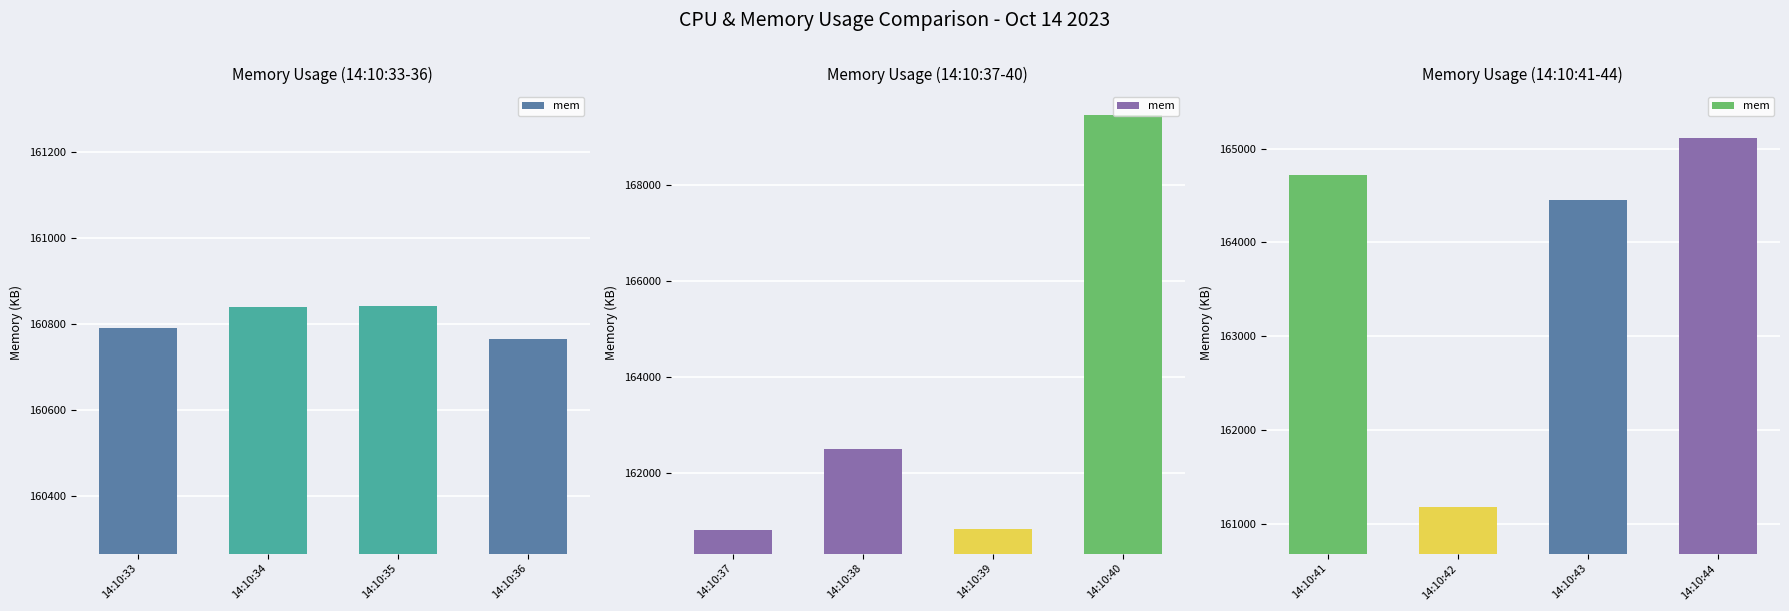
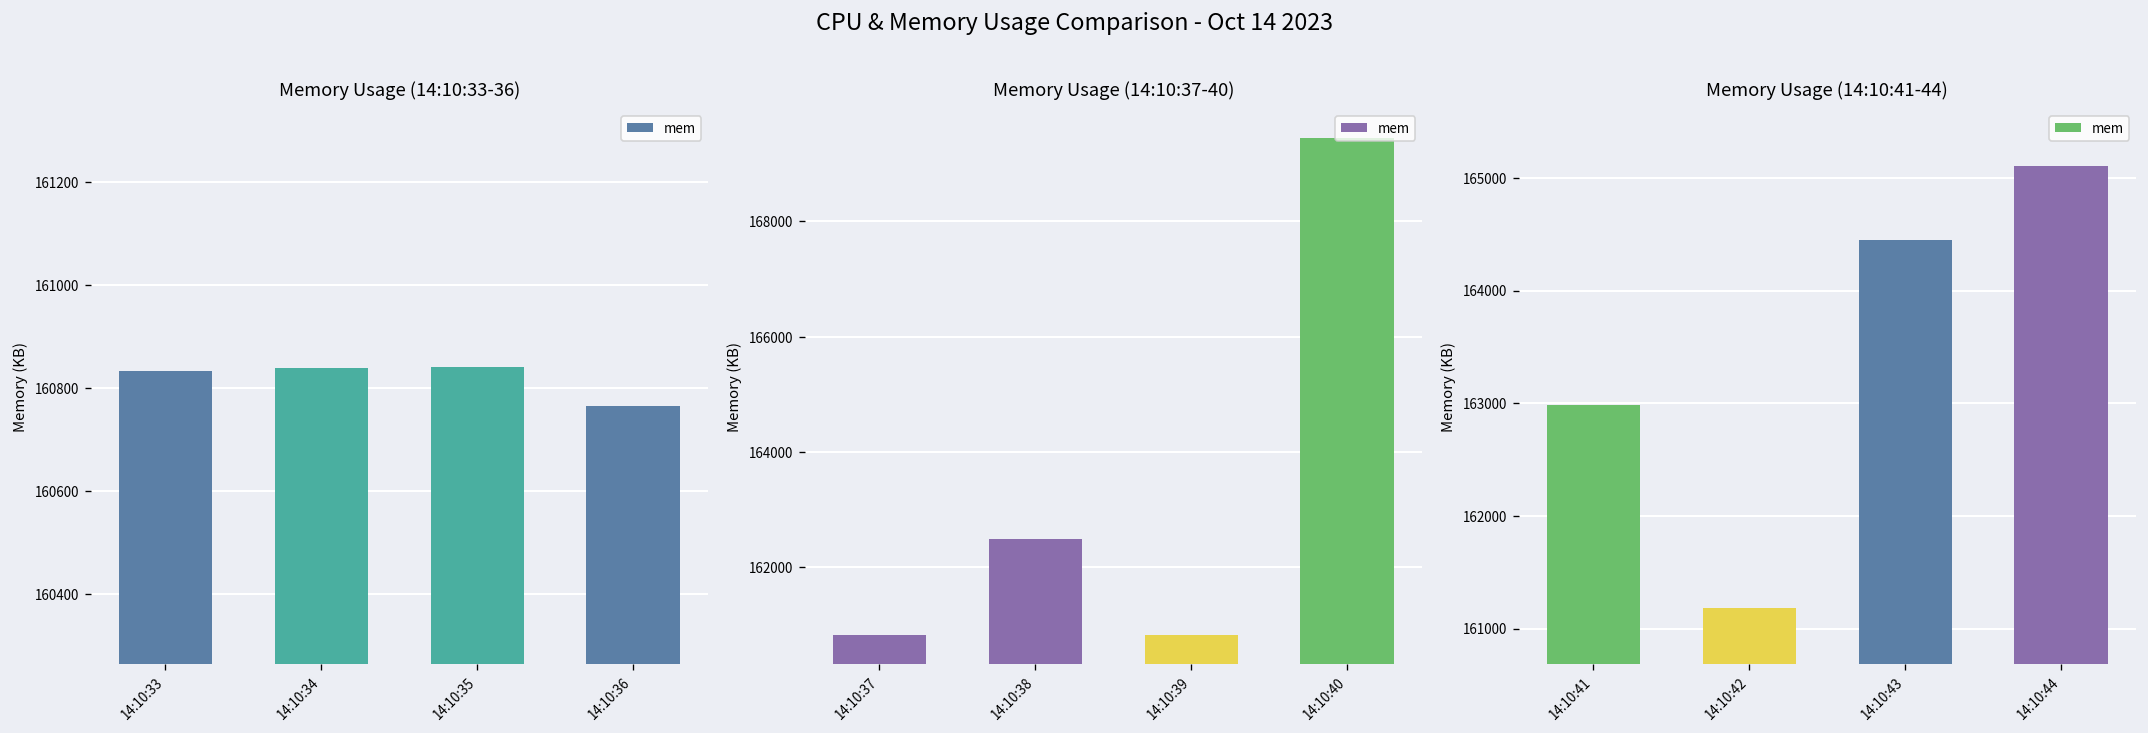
  {
    "Memory Usage (14:10:33-36)": {
-     "14:10:33": 160790,
+     "14:10:33": 160830,
      "14:10:34": 160840,
      "14:10:35": 160840,
      "14:10:36": 160770
    },
    "Memory Usage (14:10:37-40)": {
      "14:10:37": 160800,
      "14:10:38": 162500,
      "14:10:39": 160800
    },
    "Memory Usage (14:10:41-44)": {
-     "14:10:41": 164700,
+     "14:10:41": 163000,
      "14:10:42": 161200,
      "14:10:43": 164500,
      "14:10:44": 165100
    }
  }
